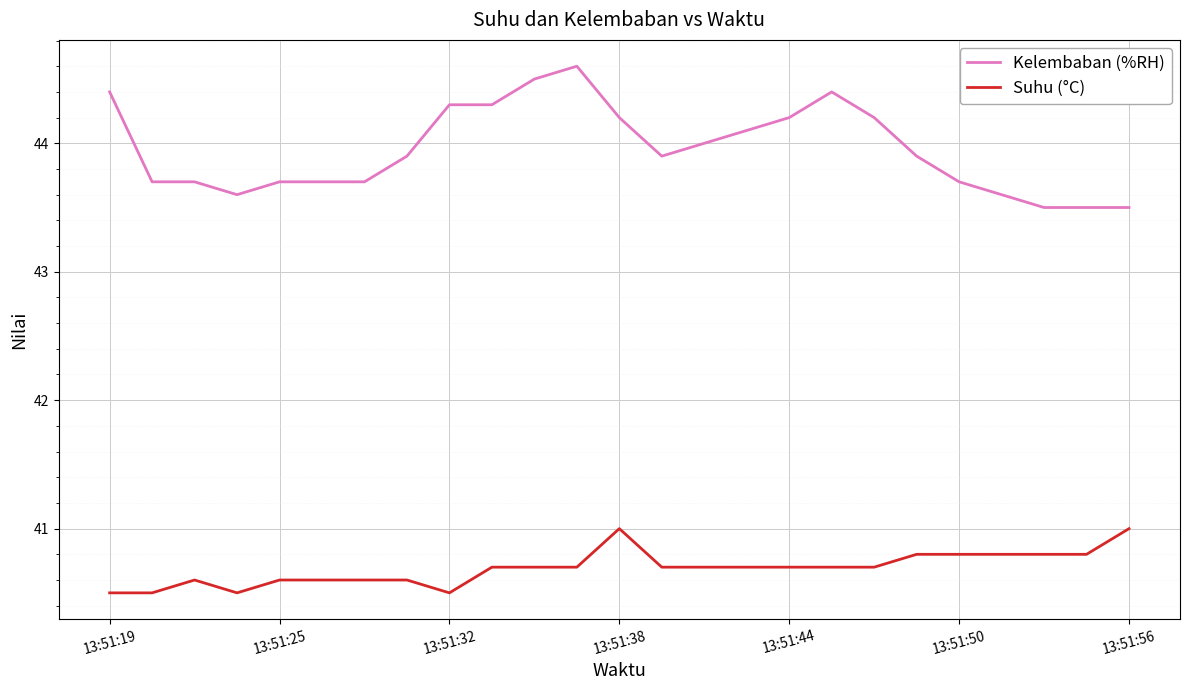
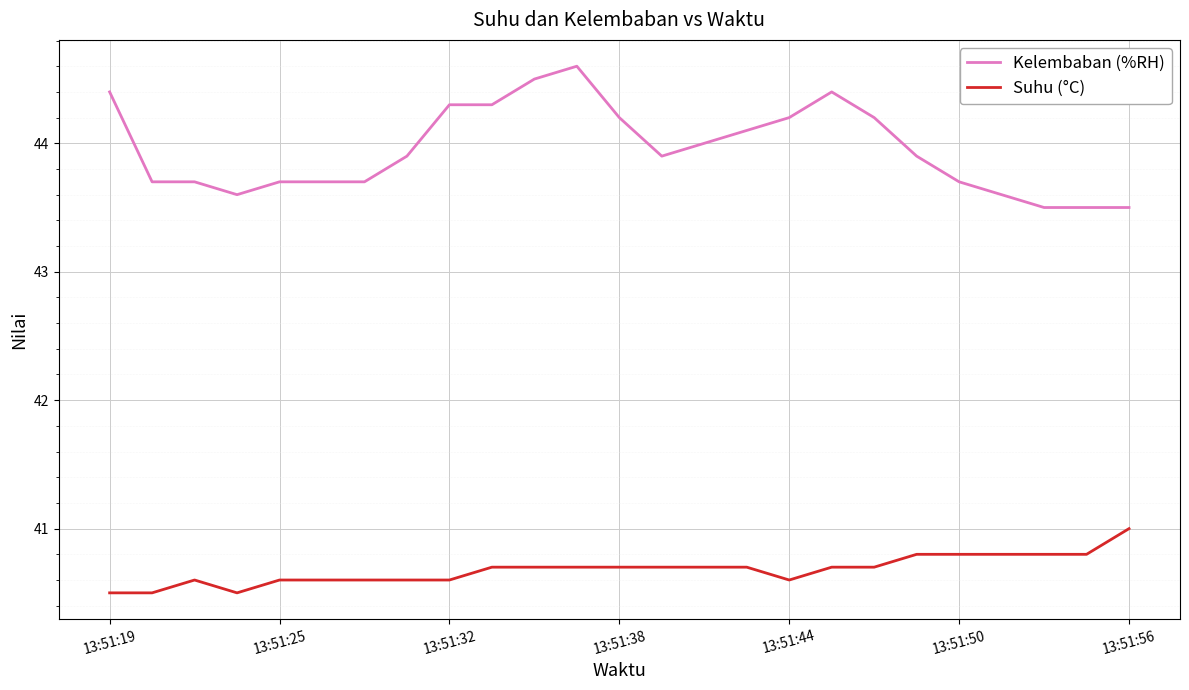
  {
    "Kelembaban (%RH)": {
      "13:51:19": 44.4,
      "13:51:25": 43.7,
      "13:51:32": 44.3,
      "13:51:38": 44.2,
      "13:51:44": 44.2,
      "13:51:50": 43.7,
      "13:51:56": 43.5
    },
    "Suhu (°C)": {
      "13:51:19": 40.5,
      "13:51:25": 40.6,
-     "13:51:32": 40.5,
-     "13:51:38": 41.0,
-     "13:51:44": 40.7,
+     "13:51:32": 40.6,
+     "13:51:38": 40.7,
+     "13:51:44": 40.6,
      "13:51:50": 40.8,
      "13:51:56": 41.0
    }
  }
